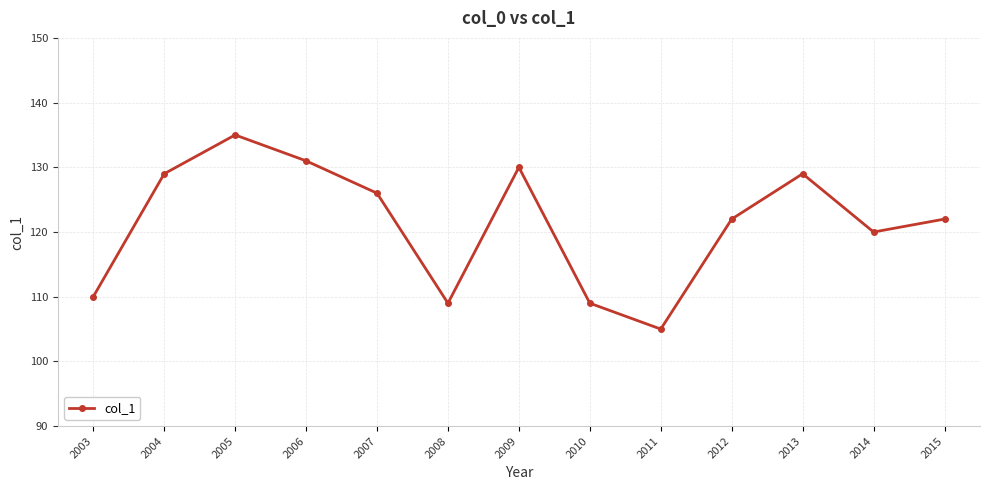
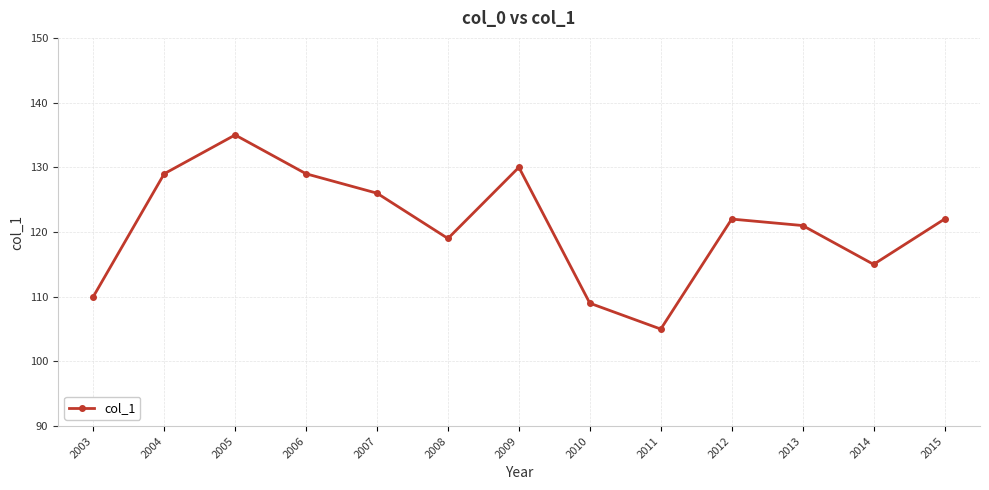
  {
    "2003": 110,
    "2004": 129,
    "2005": 135,
-   "2006": 131,
+   "2006": 129,
    "2007": 126,
-   "2008": 109,
+   "2008": 119,
    "2009": 130,
    "2010": 109,
    "2011": 105,
    "2012": 122,
-   "2013": 129,
-   "2014": 120,
+   "2013": 121,
+   "2014": 115,
    "2015": 122
  }
